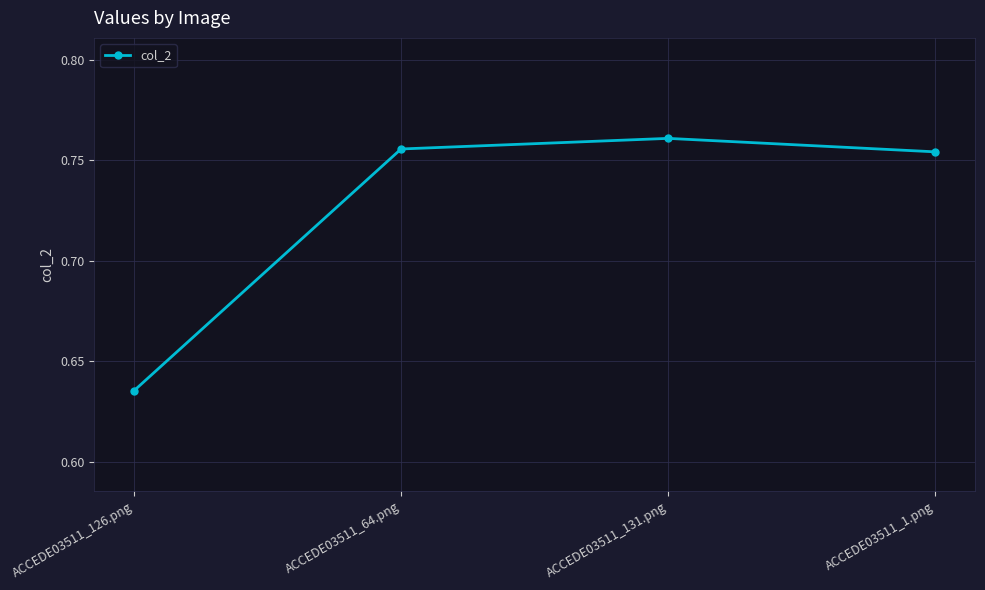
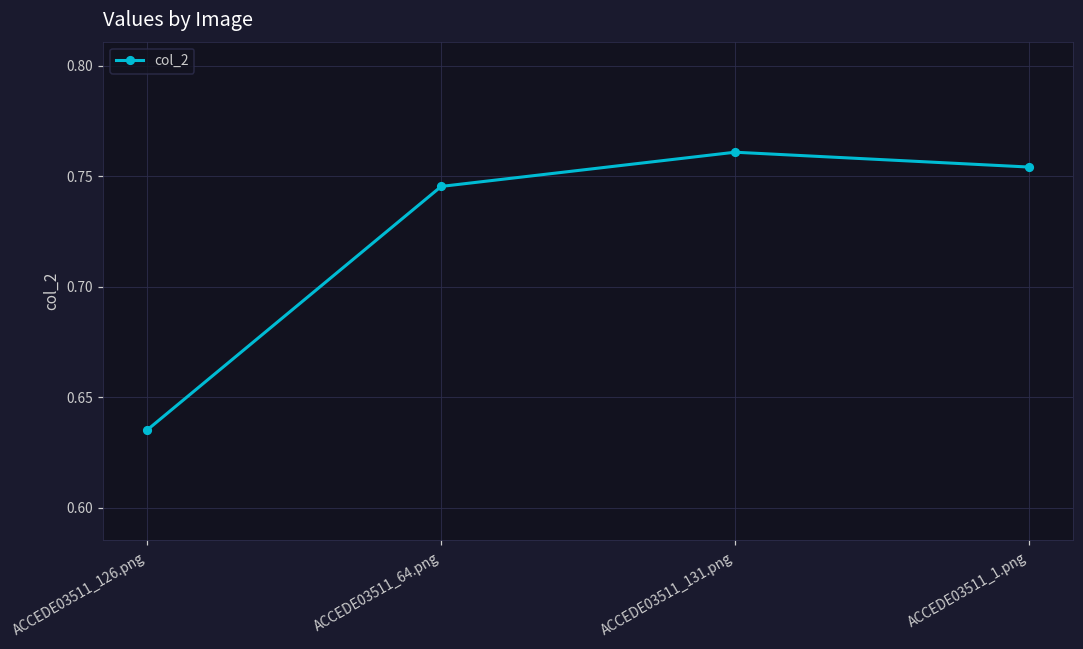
  {
    "ACCEDE03511_126.png": 0.635,
-   "ACCEDE03511_64.png": 0.756,
+   "ACCEDE03511_64.png": 0.745,
    "ACCEDE03511_131.png": 0.761,
    "ACCEDE03511_1.png": 0.754
  }
